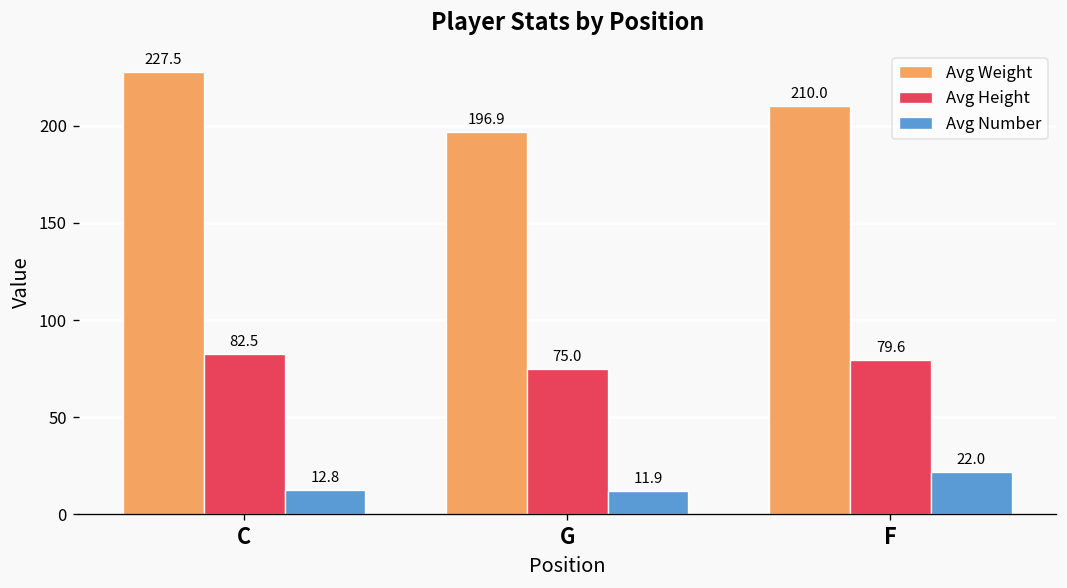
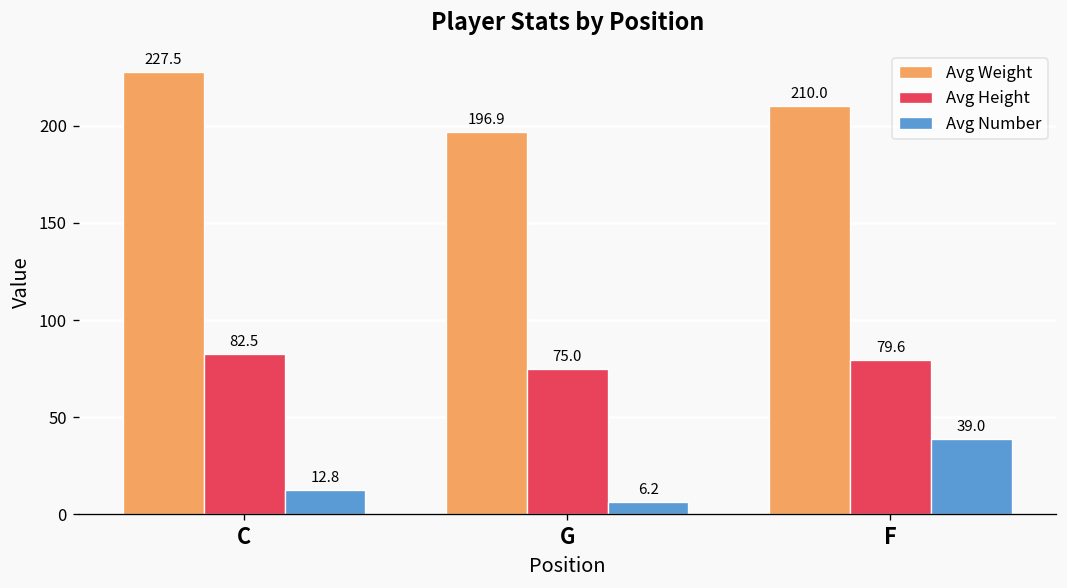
  {
    "Avg Weight": {
      "C": 227.5,
      "G": 196.9,
      "F": 210.0
    },
    "Avg Height": {
      "C": 82.5,
      "G": 75.0,
      "F": 79.6
    },
    "Avg Number": {
      "C": 12.8,
-     "G": 11.9,
-     "F": 22.0
+     "G": 6.2,
+     "F": 39.0
    }
  }
